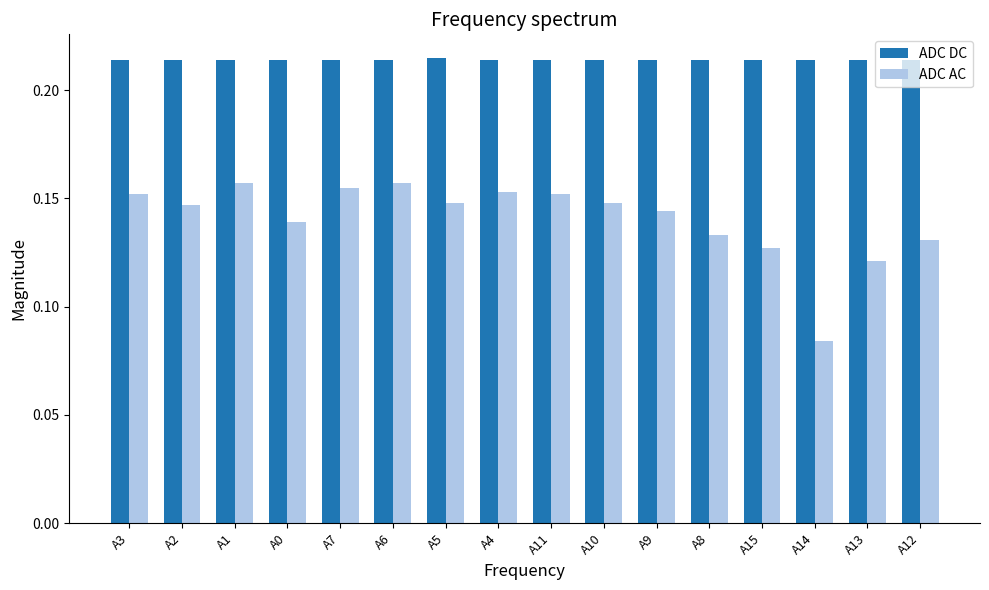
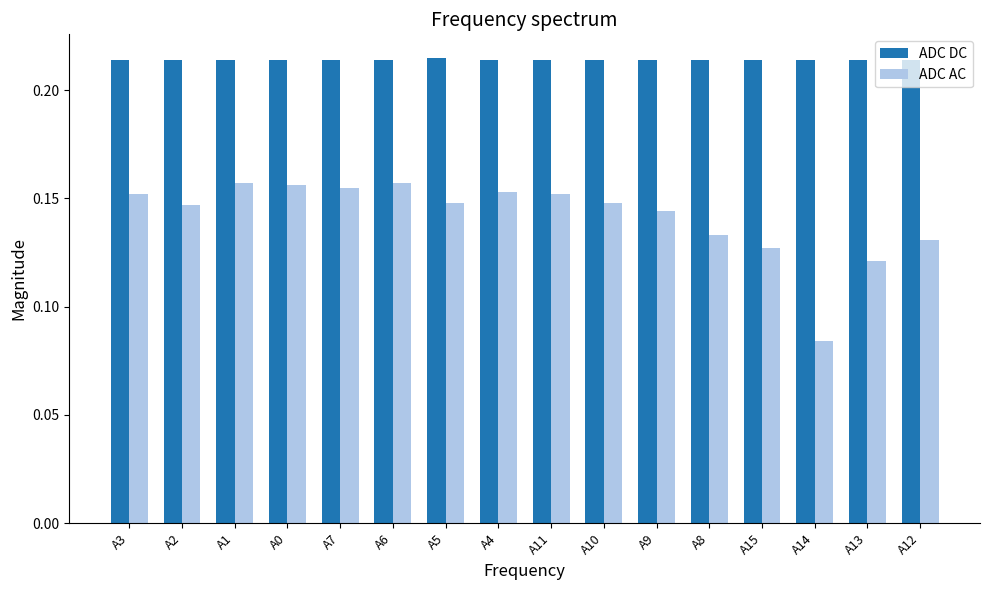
  {
    "ADC DC": {
      "A3": 0.214,
      "A2": 0.214,
      "A1": 0.214,
      "A0": 0.214,
      "A7": 0.214,
      "A6": 0.214,
      "A5": 0.215,
      "A4": 0.214,
      "A11": 0.214,
      "A10": 0.214,
      "A9": 0.214,
      "A8": 0.214,
      "A15": 0.214,
      "A14": 0.214,
      "A13": 0.214
    },
    "ADC AC": {
      "A3": 0.152,
      "A2": 0.147,
      "A1": 0.157,
-     "A0": 0.139,
+     "A0": 0.156,
      "A7": 0.155,
      "A6": 0.157,
      "A5": 0.148,
      "A4": 0.153,
      "A11": 0.152,
      "A10": 0.148,
      "A9": 0.144,
      "A8": 0.133,
      "A15": 0.127,
      "A14": 0.084,
      "A13": 0.121,
      "A12": 0.131
    }
  }
